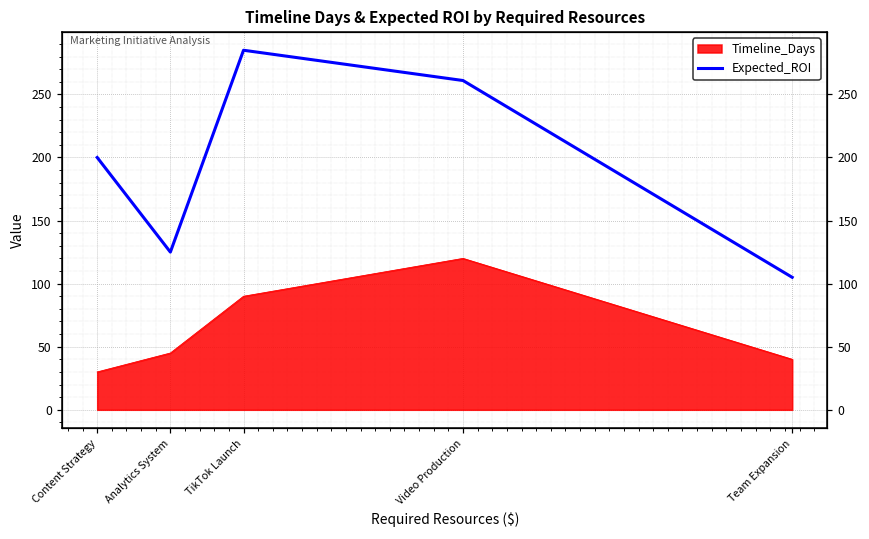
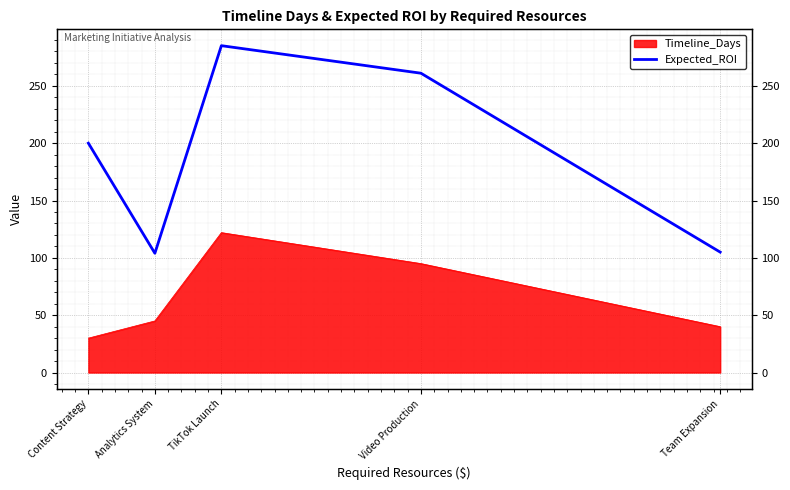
  {
    "Timeline_Days": {
      "Content Strategy": 30,
      "Analytics System": 45,
-     "TikTok Launch": 90,
-     "Video Production": 120,
+     "TikTok Launch": 122,
+     "Video Production": 95,
      "Team Expansion": 40
    },
    "Expected_ROI": {
      "Content Strategy": 200,
-     "Analytics System": 125,
+     "Analytics System": 104,
      "TikTok Launch": 285,
      "Video Production": 261,
      "Team Expansion": 105
    }
  }
